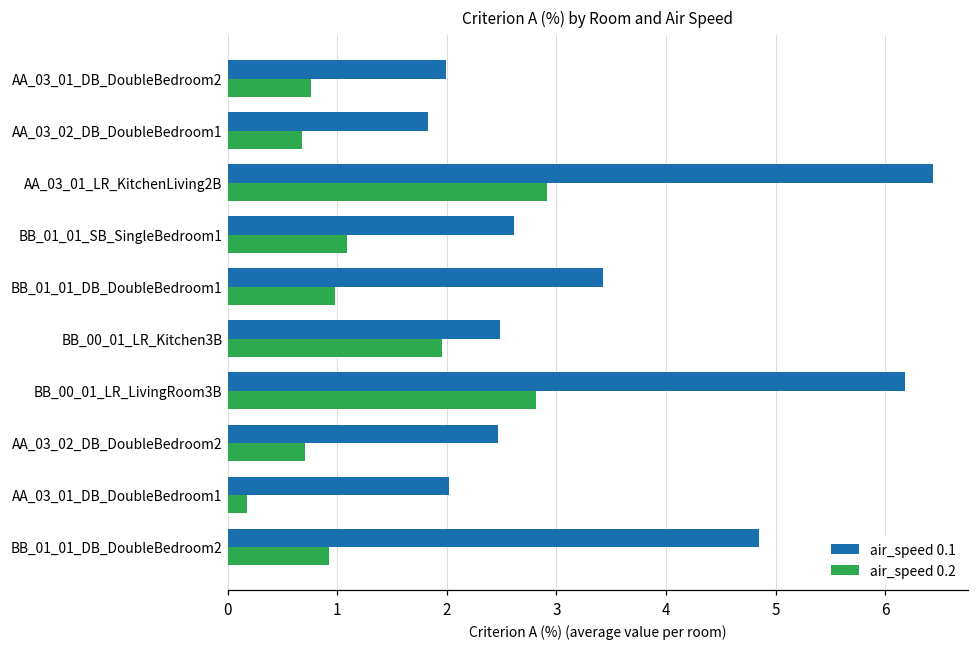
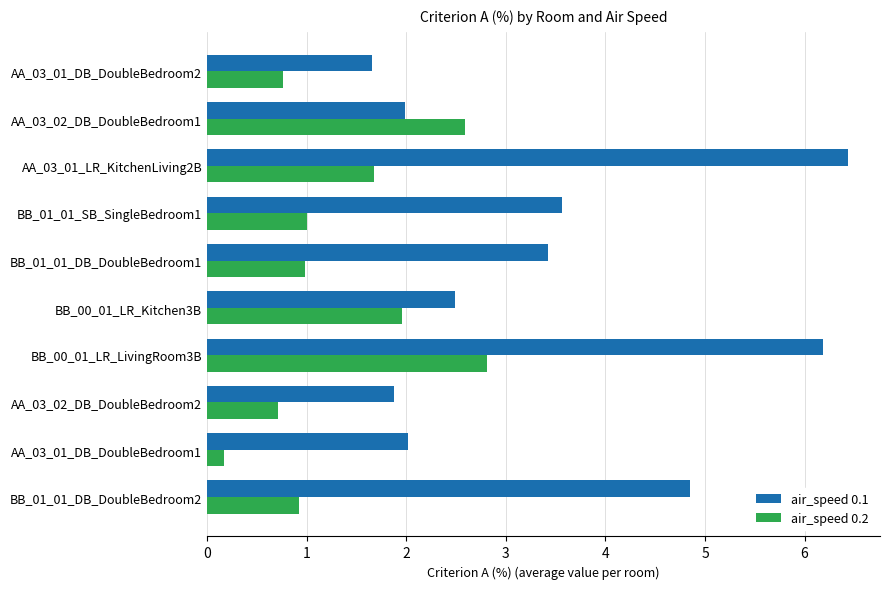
  {
    "air_speed 0.1": {
-     "AA_03_01_DB_DoubleBedroom2": 2.0,
-     "AA_03_02_DB_DoubleBedroom1": 1.8,
+     "AA_03_01_DB_DoubleBedroom2": 1.7,
+     "AA_03_02_DB_DoubleBedroom1": 2.0,
      "AA_03_01_LR_KitchenLiving2B": 6.4,
-     "BB_01_01_SB_SingleBedroom1": 2.6,
+     "BB_01_01_SB_SingleBedroom1": 3.6,
      "BB_01_01_DB_DoubleBedroom1": 3.4,
      "BB_00_01_LR_Kitchen3B": 2.5,
      "BB_00_01_LR_LivingRoom3B": 6.2,
-     "AA_03_02_DB_DoubleBedroom2": 2.5,
+     "AA_03_02_DB_DoubleBedroom2": 1.9,
      "AA_03_01_DB_DoubleBedroom1": 2.0,
      "BB_01_01_DB_DoubleBedroom2": 4.9
    },
    "air_speed 0.2": {
      "AA_03_01_DB_DoubleBedroom2": 0.8,
-     "AA_03_02_DB_DoubleBedroom1": 0.7,
-     "AA_03_01_LR_KitchenLiving2B": 2.9,
-     "BB_01_01_SB_SingleBedroom1": 1.1,
+     "AA_03_02_DB_DoubleBedroom1": 2.6,
+     "AA_03_01_LR_KitchenLiving2B": 1.7,
+     "BB_01_01_SB_SingleBedroom1": 1.0,
      "BB_01_01_DB_DoubleBedroom1": 1.0,
      "BB_00_01_LR_Kitchen3B": 2.0,
      "BB_00_01_LR_LivingRoom3B": 2.8,
      "AA_03_02_DB_DoubleBedroom2": 0.7,
      "AA_03_01_DB_DoubleBedroom1": 0.2,
      "BB_01_01_DB_DoubleBedroom2": 0.9
    }
  }
